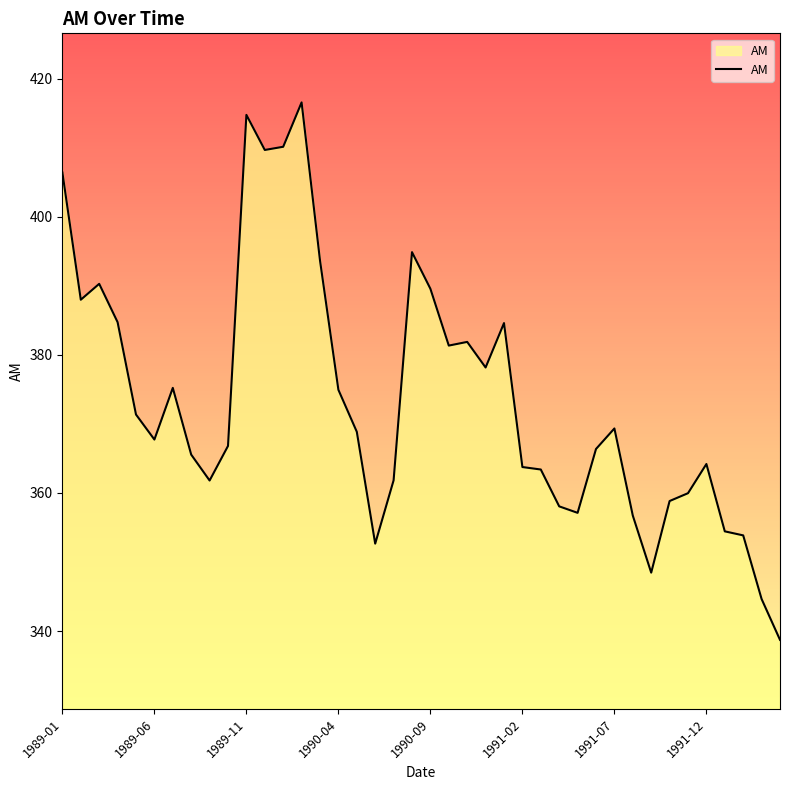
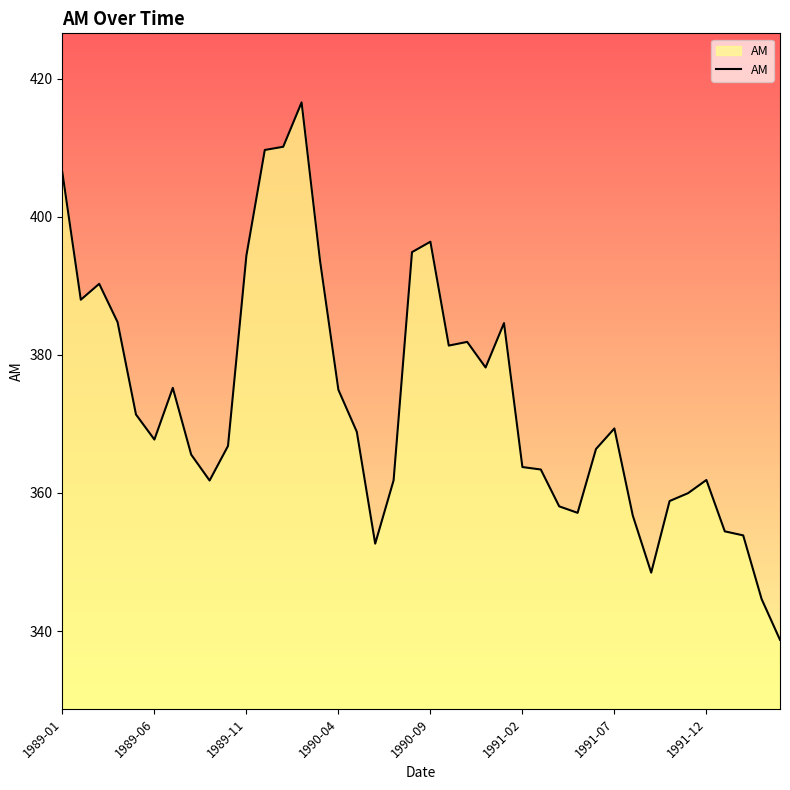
  {
    "1989-01": 406,
    "1989-06": 368,
-   "1989-11": 415,
+   "1989-11": 394,
    "1990-04": 375,
-   "1990-09": 390,
+   "1990-09": 396,
    "1991-02": 364,
    "1991-07": 369,
-   "1991-12": 364
+   "1991-12": 362
  }
